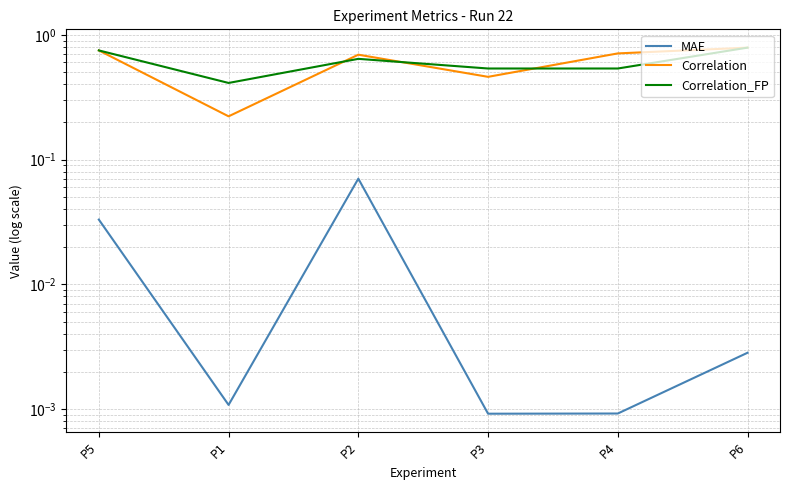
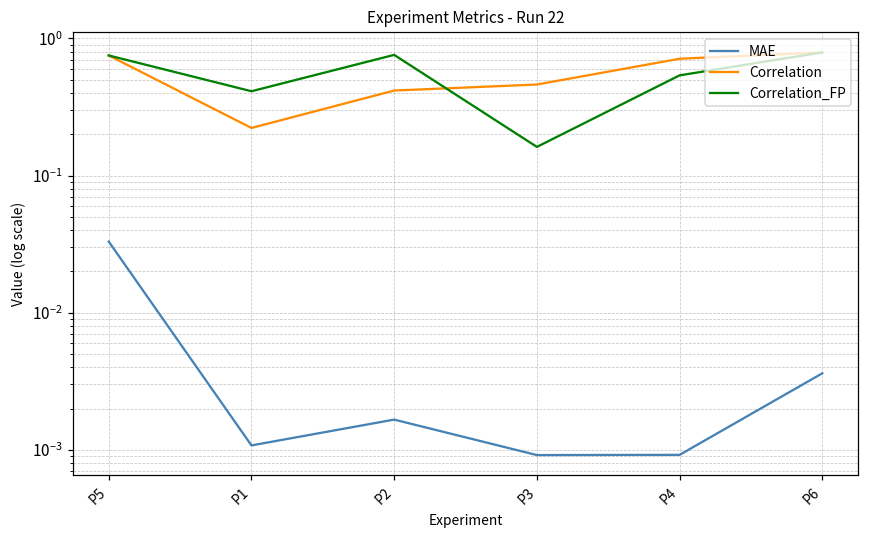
  {
    "MAE": {
      "P5": 0.033,
      "P1": 0.0011,
-     "P2": 0.07,
+     "P2": 0.0017,
      "P3": 0.0009,
      "P4": 0.0009,
-     "P6": 0.0028
+     "P6": 0.0036
    },
    "Correlation": {
      "P1": 0.22,
-     "P2": 0.7,
+     "P2": 0.42,
      "P3": 0.46,
      "P4": 0.7
    },
    "Correlation_FP": {
      "P1": 0.41,
-     "P2": 0.6,
-     "P3": 0.54,
+     "P2": 0.8,
+     "P3": 0.16,
      "P4": 0.54
    }
  }
